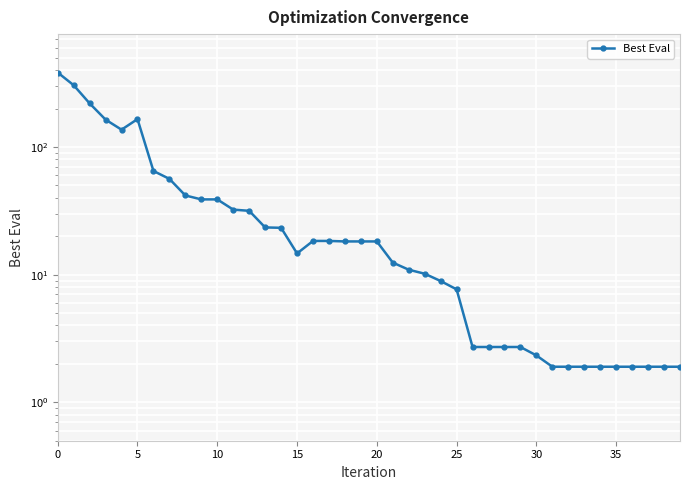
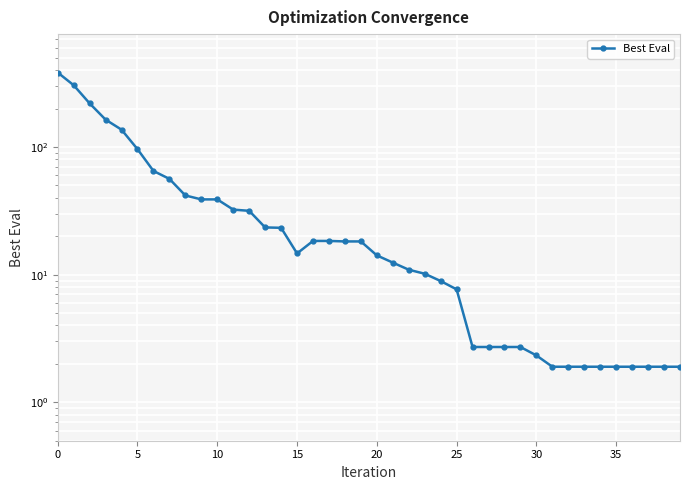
  {
    "0": 380,
-   "5": 170,
+   "5": 100,
    "10": 39,
    "15": 15,
-   "20": 18,
+   "20": 14,
    "25": 8,
    "30": 2.3,
    "35": 1.9
  }
